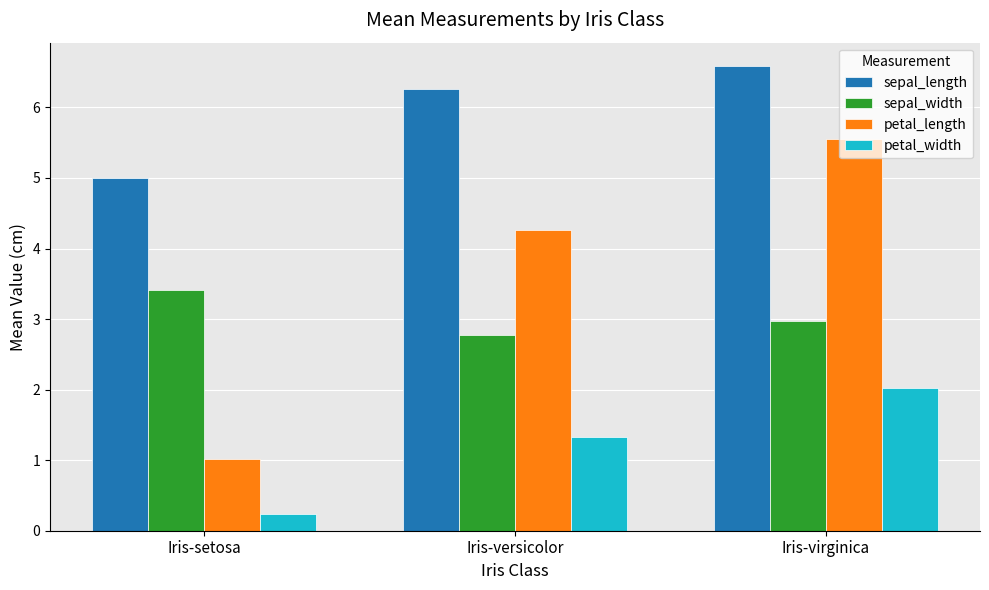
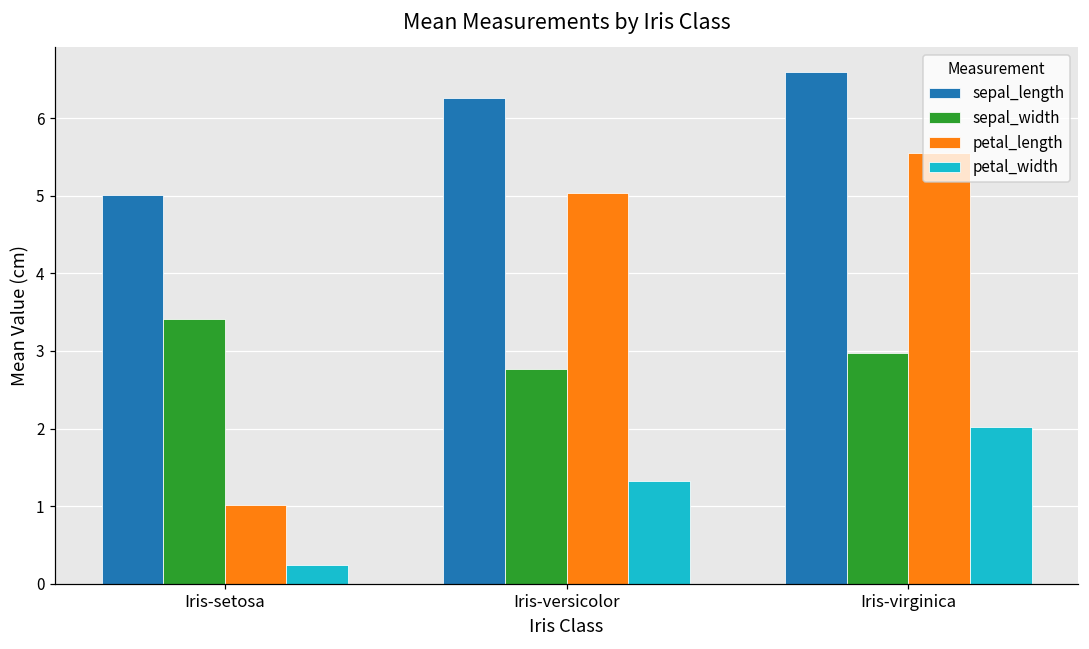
  {
    "sepal_length": {
      "Iris-setosa": 5.0,
      "Iris-versicolor": 6.3,
      "Iris-virginica": 6.6
    },
    "sepal_width": {
      "Iris-setosa": 3.4,
      "Iris-versicolor": 2.8,
      "Iris-virginica": 3.0
    },
    "petal_length": {
      "Iris-setosa": 1.0,
-     "Iris-versicolor": 4.3
+     "Iris-versicolor": 5.0
    },
    "petal_width": {
      "Iris-setosa": 0.2,
      "Iris-versicolor": 1.3,
      "Iris-virginica": 2.0
    }
  }
